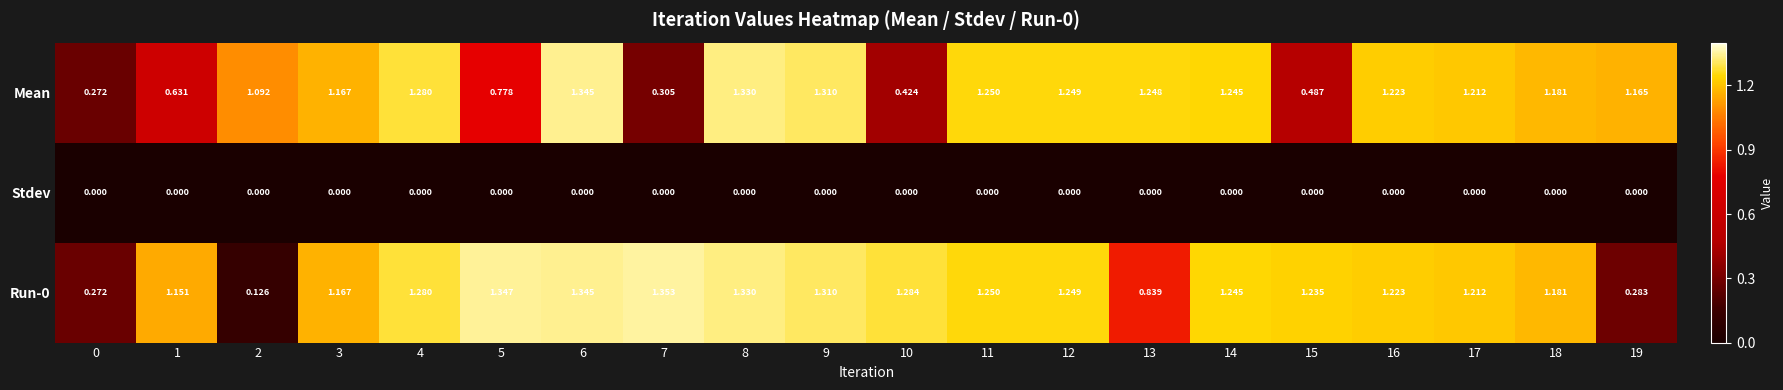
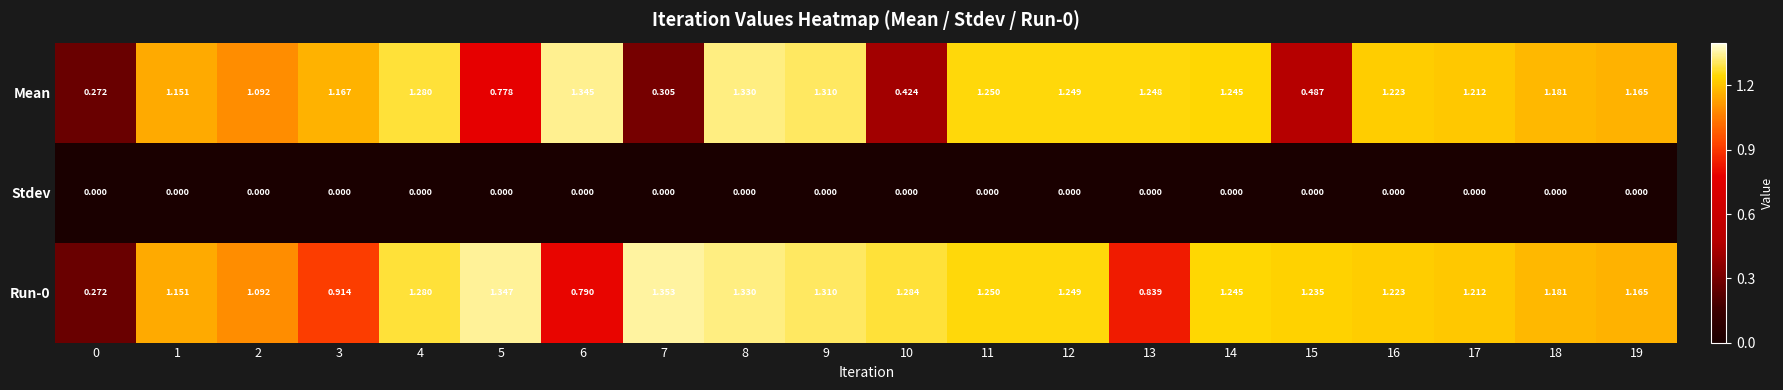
  {
    "Mean": {
      "0": 0.272,
-     "1": 0.631,
+     "1": 1.151,
      "2": 1.092,
      "3": 1.167,
      "4": 1.280,
      "5": 0.778,
      "6": 1.345,
      "7": 0.305,
      "8": 1.330,
      "9": 1.310,
      "10": 0.424,
      "11": 1.250,
      "12": 1.249,
      "13": 1.248,
      "14": 1.245,
      "15": 0.487,
      "16": 1.223,
      "17": 1.212,
      "18": 1.181,
      "19": 1.165
    },
    "Stdev": {
      "0": 0.000,
      "1": 0.000,
      "2": 0.000,
      "3": 0.000,
      "4": 0.000,
      "5": 0.000,
      "6": 0.000,
      "7": 0.000,
      "8": 0.000,
      "9": 0.000,
      "10": 0.000,
      "11": 0.000,
      "12": 0.000,
      "13": 0.000,
      "14": 0.000,
      "15": 0.000,
      "16": 0.000,
      "17": 0.000,
      "18": 0.000,
      "19": 0.000
    },
    "Run-0": {
      "0": 0.272,
      "1": 1.151,
-     "2": 0.126,
-     "3": 1.167,
+     "2": 1.092,
+     "3": 0.914,
      "4": 1.280,
      "5": 1.347,
-     "6": 1.345,
+     "6": 0.790,
      "7": 1.353,
      "8": 1.330,
      "9": 1.310,
      "10": 1.284,
      "11": 1.250,
      "12": 1.249,
      "13": 0.839,
      "14": 1.245,
      "15": 1.235,
      "16": 1.223,
      "17": 1.212,
      "18": 1.181,
-     "19": 0.283
+     "19": 1.165
    }
  }
